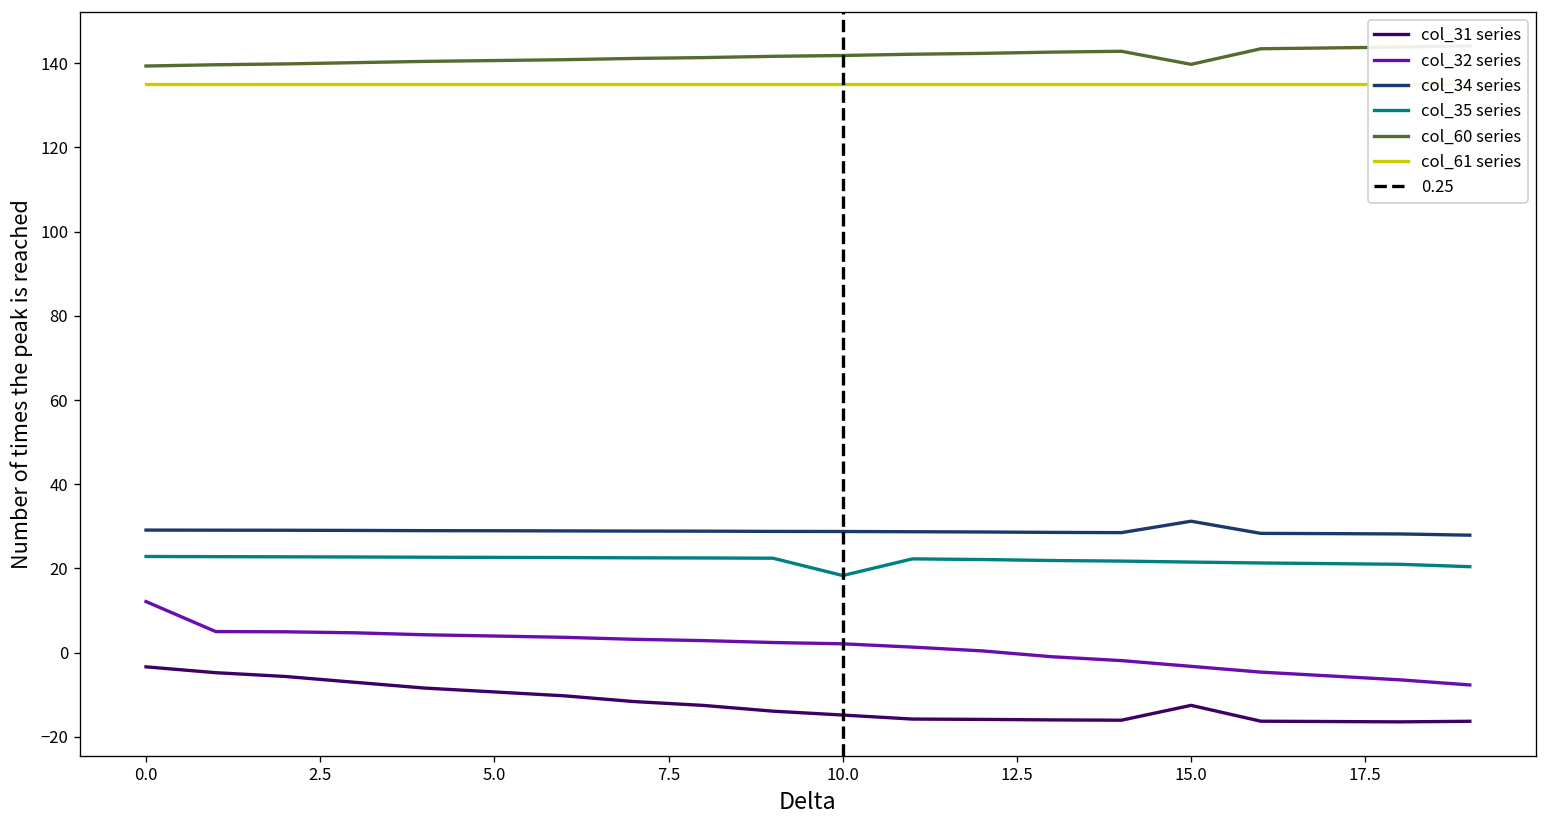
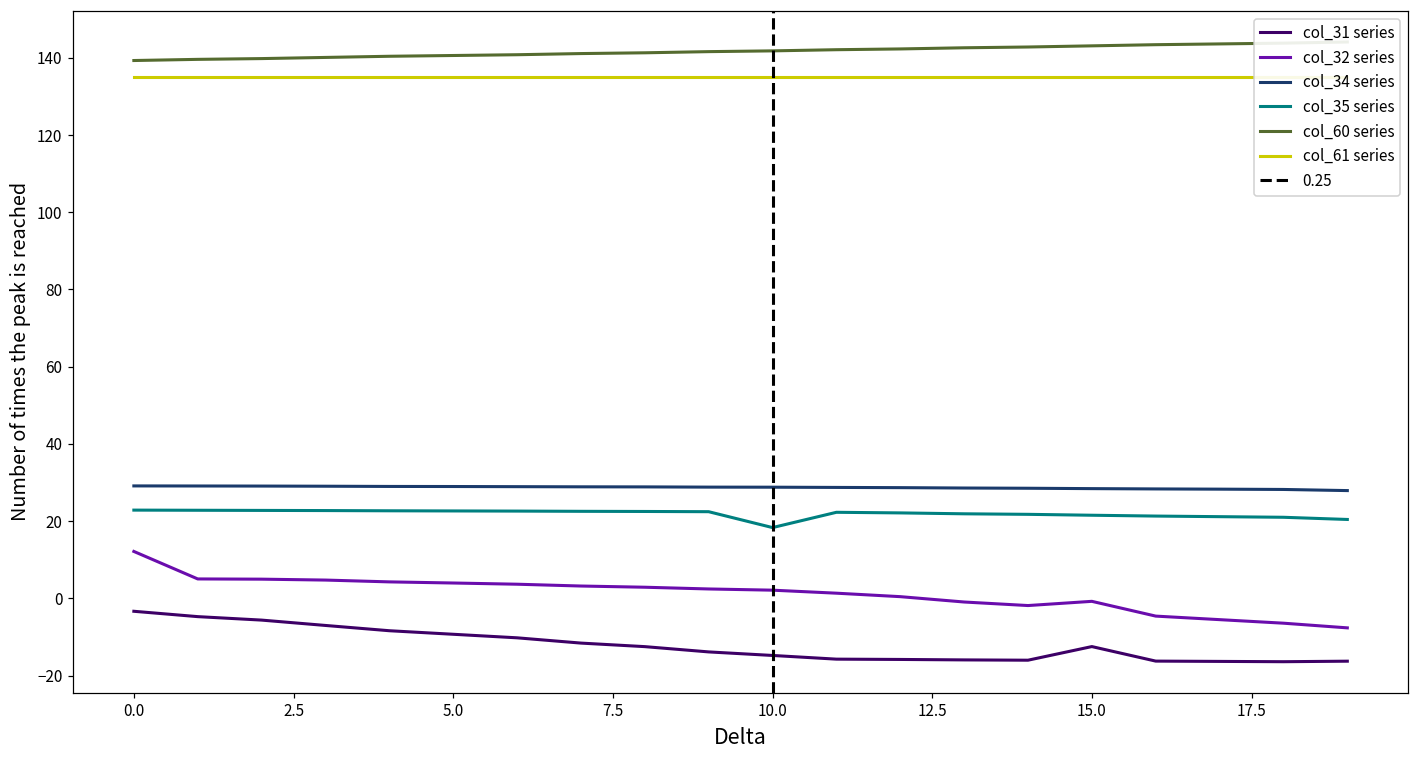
  {
    "col_31 series": {
      "0.0": -3,
      "5.0": -9,
      "10.0": -15,
      "15.0": -13
    },
    "col_32 series": {
      "0.0": 12,
      "5.0": 4,
      "10.0": 2,
-     "15.0": -3
+     "15.0": -1
    },
    "col_34 series": {
      "0.0": 29,
      "5.0": 29,
      "10.0": 29,
-     "15.0": 31
+     "15.0": 28
    },
    "col_35 series": {
      "0.0": 23,
      "5.0": 23,
      "10.0": 18,
      "15.0": 22
    },
    "col_60 series": {
      "0.0": 139,
      "5.0": 141,
      "10.0": 142,
-     "15.0": 140
+     "15.0": 143
    },
    "col_61 series": {
      "0.0": 135,
      "5.0": 135,
      "10.0": 135,
      "15.0": 135
    }
  }
